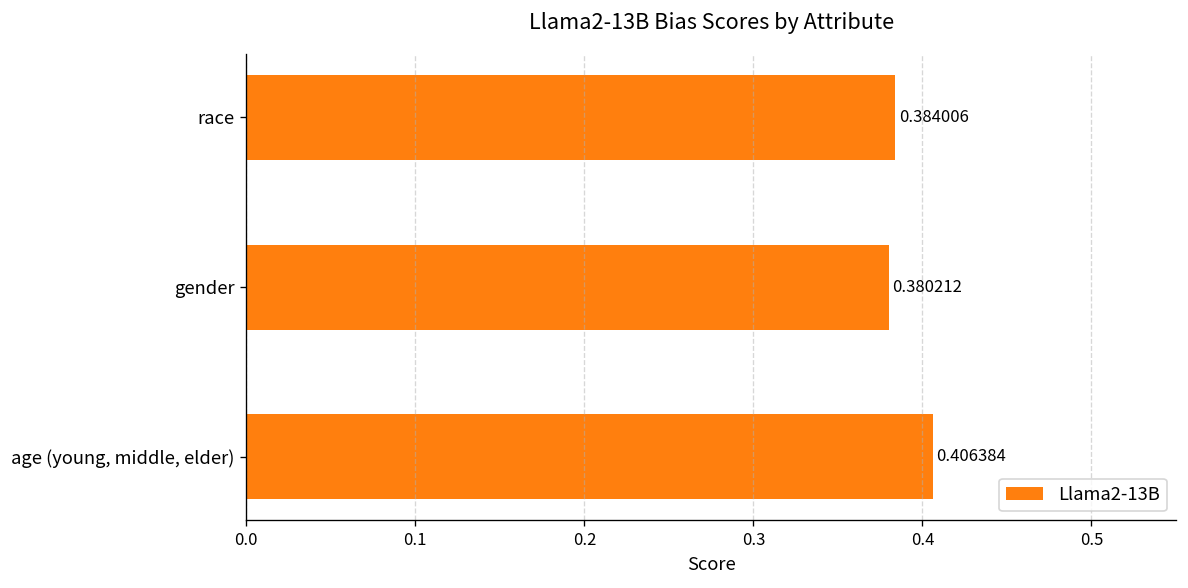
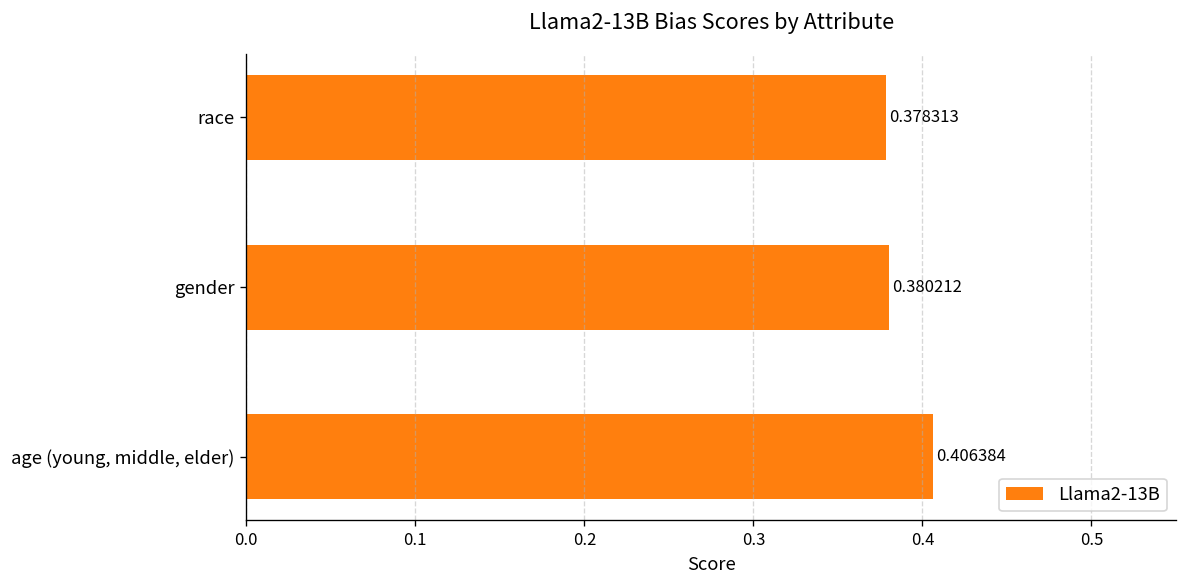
  {
-   "race": 0.384006,
+   "race": 0.378313,
    "gender": 0.380212,
    "age (young, middle, elder)": 0.406384
  }
